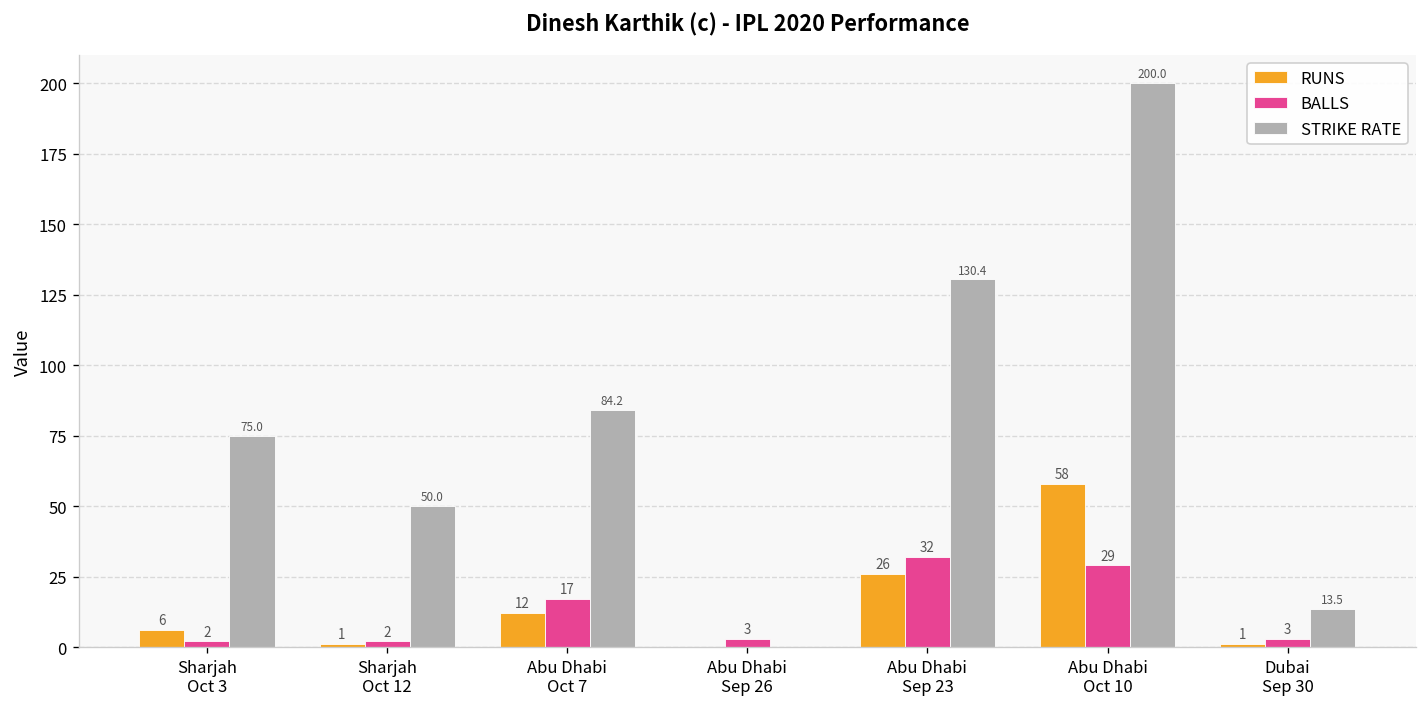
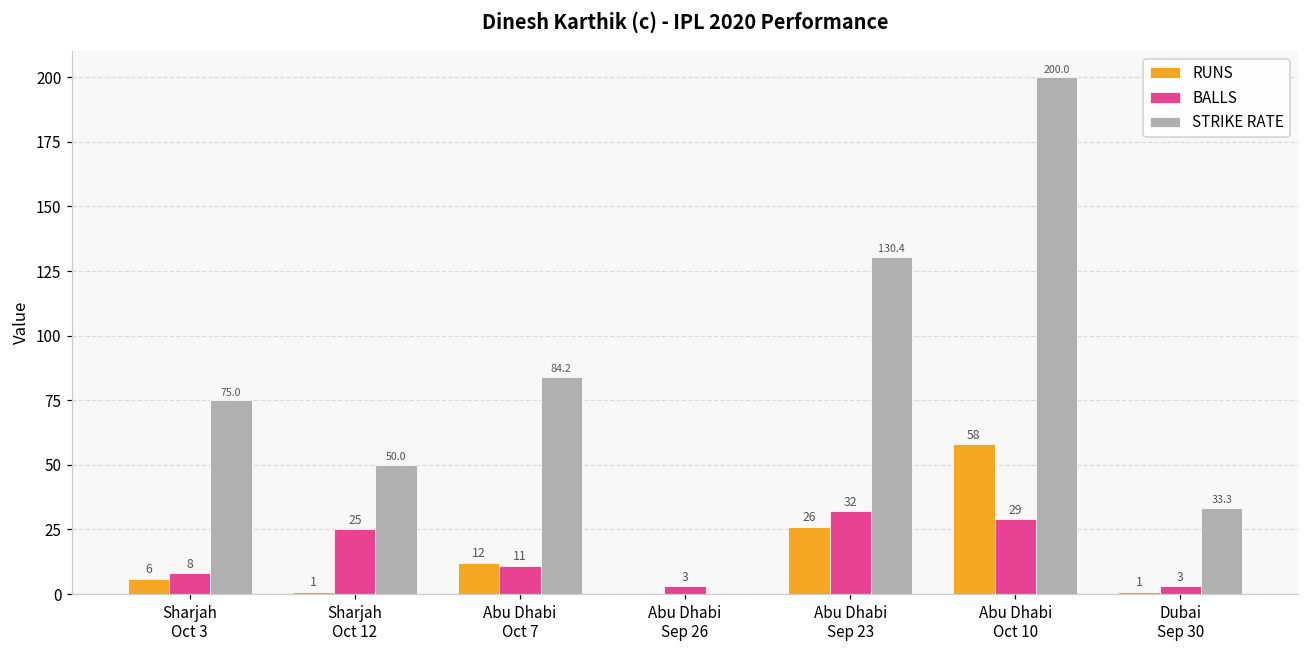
  {
    "RUNS": {
      "Sharjah Oct 3": 6,
      "Sharjah Oct 12": 1,
      "Abu Dhabi Oct 7": 12,
      "Abu Dhabi Sep 23": 26,
      "Abu Dhabi Oct 10": 58,
      "Dubai Sep 30": 1
    },
    "BALLS": {
-     "Sharjah Oct 3": 2,
-     "Sharjah Oct 12": 2,
-     "Abu Dhabi Oct 7": 17,
+     "Sharjah Oct 3": 8,
+     "Sharjah Oct 12": 25,
+     "Abu Dhabi Oct 7": 11,
      "Abu Dhabi Sep 26": 3,
      "Abu Dhabi Sep 23": 32,
      "Abu Dhabi Oct 10": 29,
      "Dubai Sep 30": 3
    },
    "STRIKE RATE": {
      "Sharjah Oct 3": 75.0,
      "Sharjah Oct 12": 50.0,
      "Abu Dhabi Oct 7": 84.2,
      "Abu Dhabi Sep 23": 130.4,
      "Abu Dhabi Oct 10": 200.0,
-     "Dubai Sep 30": 13.5
+     "Dubai Sep 30": 33.3
    }
  }
